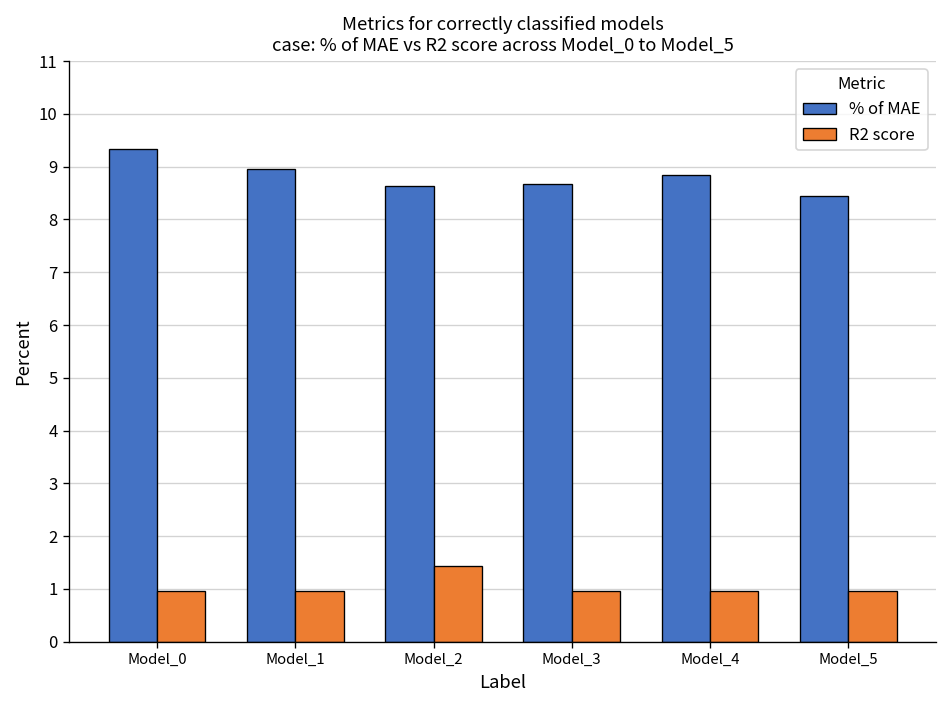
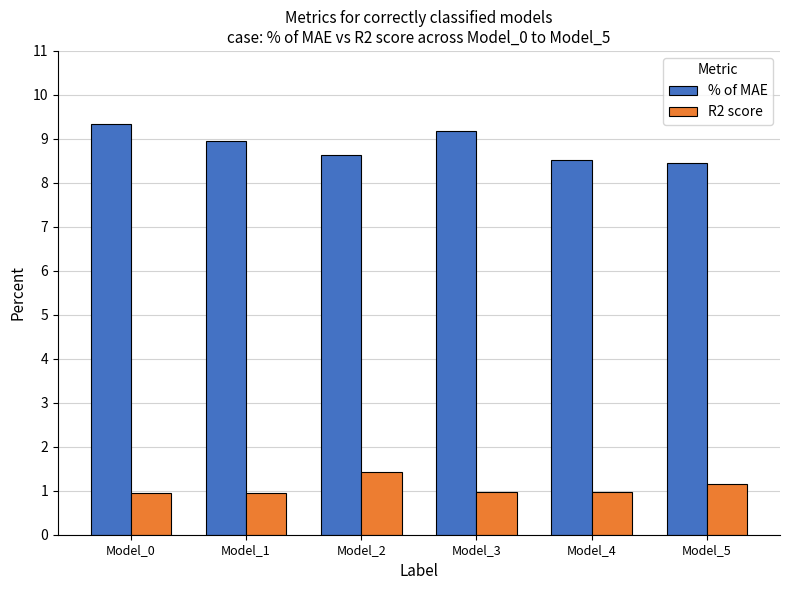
  {
    "% of MAE": {
      "Model_0": 9.3,
      "Model_1": 9.0,
      "Model_2": 8.6,
-     "Model_3": 8.7,
-     "Model_4": 8.8,
+     "Model_3": 9.2,
+     "Model_4": 8.5,
      "Model_5": 8.4
    },
    "R2 score": {
      "Model_0": 1.0,
      "Model_1": 1.0,
      "Model_2": 1.4,
      "Model_3": 1.0,
      "Model_4": 1.0,
-     "Model_5": 1.0
+     "Model_5": 1.2
    }
  }
